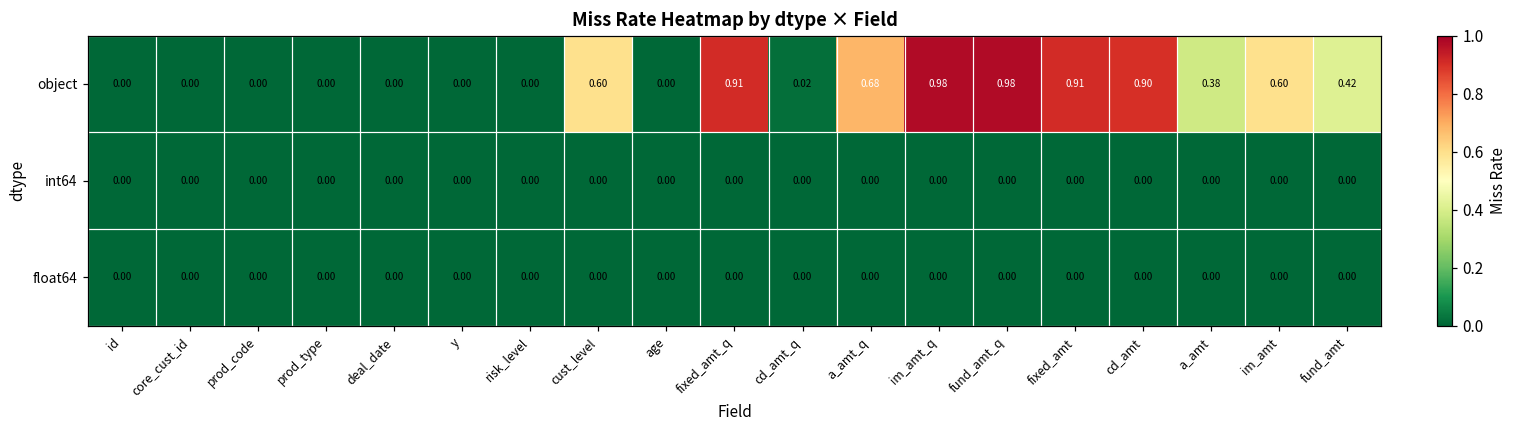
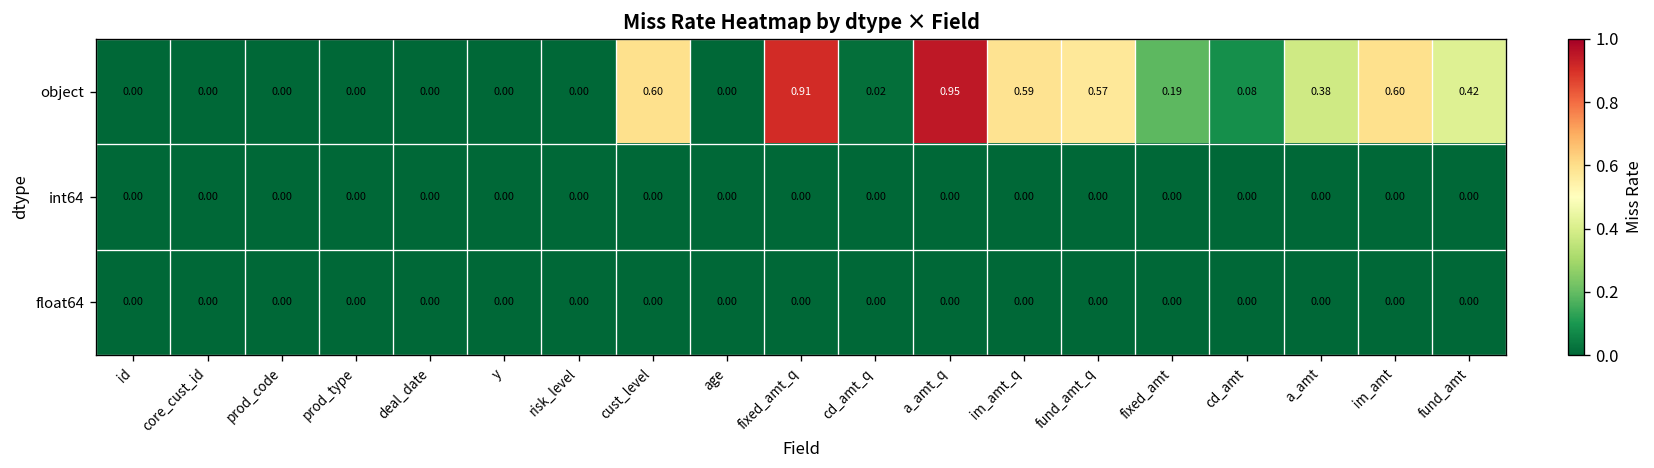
  {
    "object": {
      "id": 0.00,
      "core_cust_id": 0.00,
      "prod_code": 0.00,
      "prod_type": 0.00,
      "deal_date": 0.00,
      "y": 0.00,
      "risk_level": 0.00,
      "cust_level": 0.60,
      "age": 0.00,
      "fixed_amt_q": 0.91,
      "cd_amt_q": 0.02,
-     "a_amt_q": 0.68,
-     "im_amt_q": 0.98,
-     "fund_amt_q": 0.98,
-     "fixed_amt": 0.91,
-     "cd_amt": 0.90,
+     "a_amt_q": 0.95,
+     "im_amt_q": 0.59,
+     "fund_amt_q": 0.57,
+     "fixed_amt": 0.19,
+     "cd_amt": 0.08,
      "a_amt": 0.38,
      "im_amt": 0.60,
      "fund_amt": 0.42
    },
    "int64": {
      "id": 0.00,
      "core_cust_id": 0.00,
      "prod_code": 0.00,
      "prod_type": 0.00,
      "deal_date": 0.00,
      "y": 0.00,
      "risk_level": 0.00,
      "cust_level": 0.00,
      "age": 0.00,
      "fixed_amt_q": 0.00,
      "cd_amt_q": 0.00,
      "a_amt_q": 0.00,
      "im_amt_q": 0.00,
      "fund_amt_q": 0.00,
      "fixed_amt": 0.00,
      "cd_amt": 0.00,
      "a_amt": 0.00,
      "im_amt": 0.00,
      "fund_amt": 0.00
    },
    "float64": {
      "id": 0.00,
      "core_cust_id": 0.00,
      "prod_code": 0.00,
      "prod_type": 0.00,
      "deal_date": 0.00,
      "y": 0.00,
      "risk_level": 0.00,
      "cust_level": 0.00,
      "age": 0.00,
      "fixed_amt_q": 0.00,
      "cd_amt_q": 0.00,
      "a_amt_q": 0.00,
      "im_amt_q": 0.00,
      "fund_amt_q": 0.00,
      "fixed_amt": 0.00,
      "cd_amt": 0.00,
      "a_amt": 0.00,
      "im_amt": 0.00,
      "fund_amt": 0.00
    }
  }
